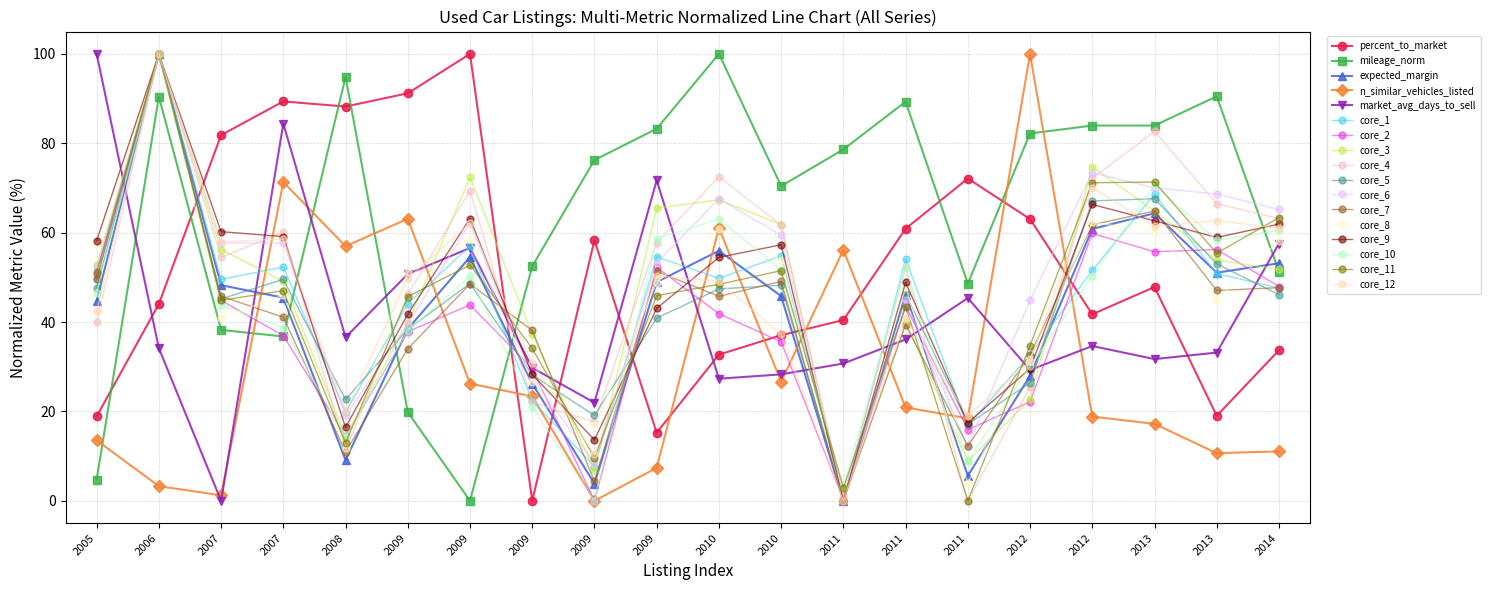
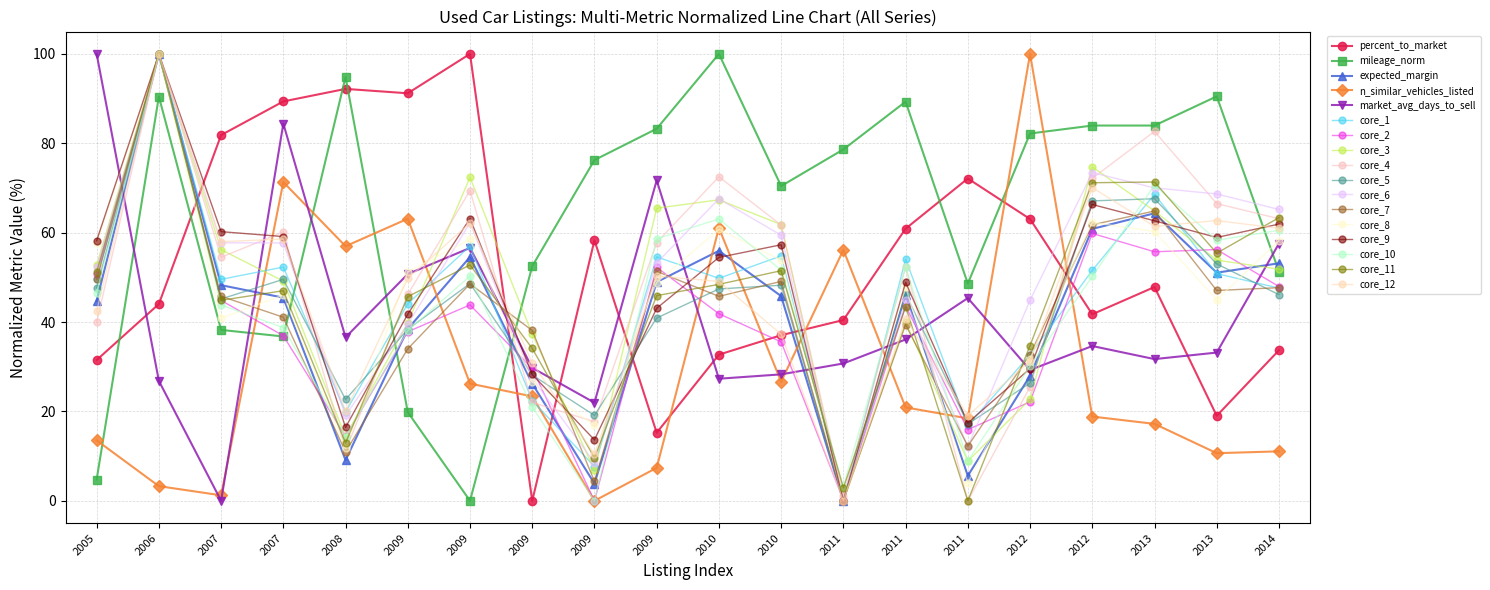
  {
    "percent_to_market": {
-     "2005": 19,
+     "2005": 31,
      "2006": 44,
-     "2008": 88,
+     "2008": 92,
      "2014": 34
    },
    "mileage_norm": {
      "2005": 5,
      "2006": 90,
      "2008": 95
    },
    "expected_margin": {
      "2005": 45,
      "2008": 9,
      "2014": 53
    },
    "n_similar_vehicles_listed": {
      "2005": 14,
      "2006": 3,
      "2008": 57,
      "2014": 11
    },
    "market_avg_days_to_sell": {
      "2005": 100,
-     "2006": 34,
+     "2006": 27,
      "2008": 37,
      "2014": 58
    },
    "core_5": {
      "2005": 48,
      "2008": 23,
      "2014": 46
    },
    "core_6": {
      "2008": 19,
      "2014": 65
    },
    "core_9": {
      "2005": 58,
      "2008": 16,
      "2014": 62
    },
    "core_10": {
      "2005": 47
    }
  }
